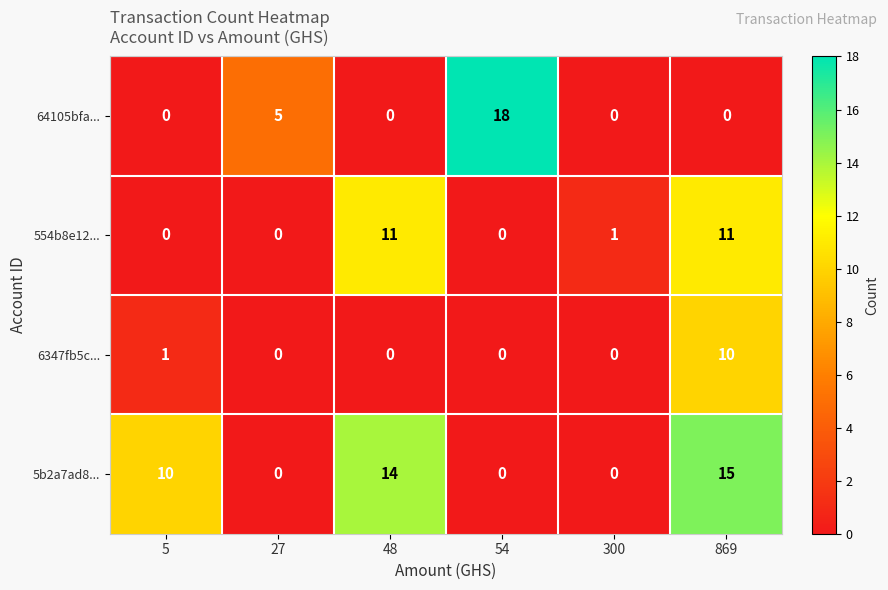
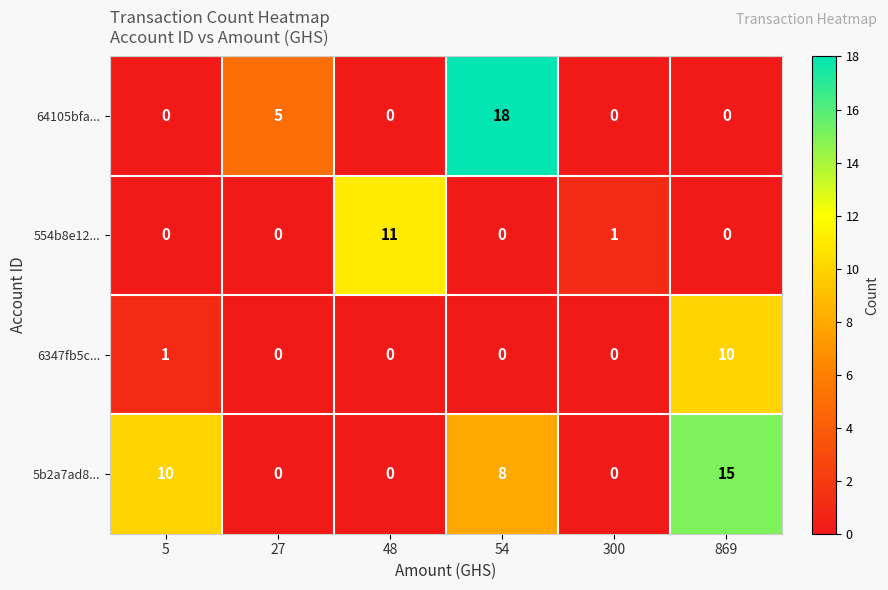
  {
    "64105bfa...": {
      "5": 0,
      "27": 5,
      "48": 0,
      "54": 18,
      "300": 0,
      "869": 0
    },
    "554b8e12...": {
      "5": 0,
      "27": 0,
      "48": 11,
      "54": 0,
      "300": 1,
-     "869": 11
+     "869": 0
    },
    "6347fb5c...": {
      "5": 1,
      "27": 0,
      "48": 0,
      "54": 0,
      "300": 0,
      "869": 10
    },
    "5b2a7ad8...": {
      "5": 10,
      "27": 0,
-     "48": 14,
-     "54": 0,
+     "48": 0,
+     "54": 8,
      "300": 0,
      "869": 15
    }
  }
